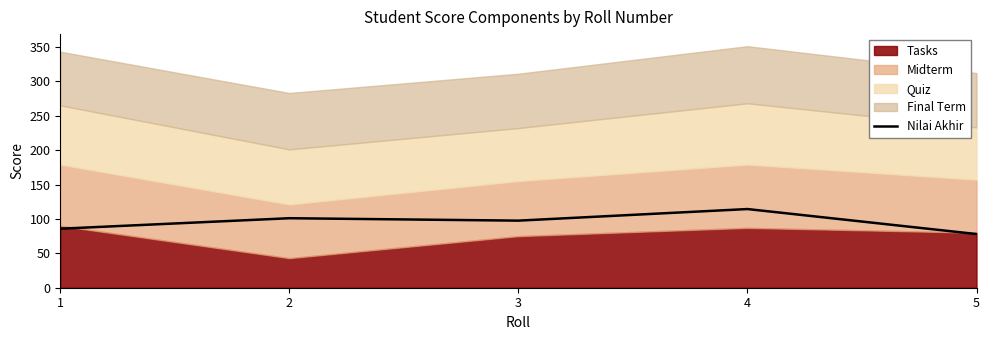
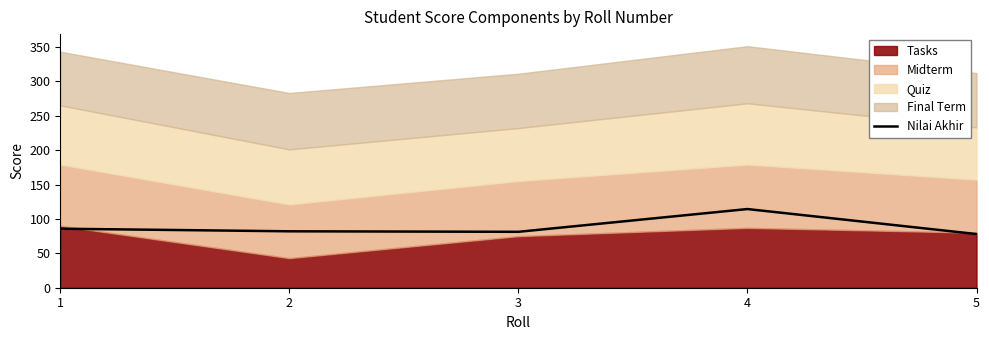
  {
    "Nilai Akhir": {
      "1": 90,
-     "2": 100,
-     "3": 100,
+     "2": 80,
+     "3": 80,
      "4": 110
    },
    "Tasks": {
      "1": 90,
      "2": 40,
      "3": 80,
      "4": 90
    }
  }
